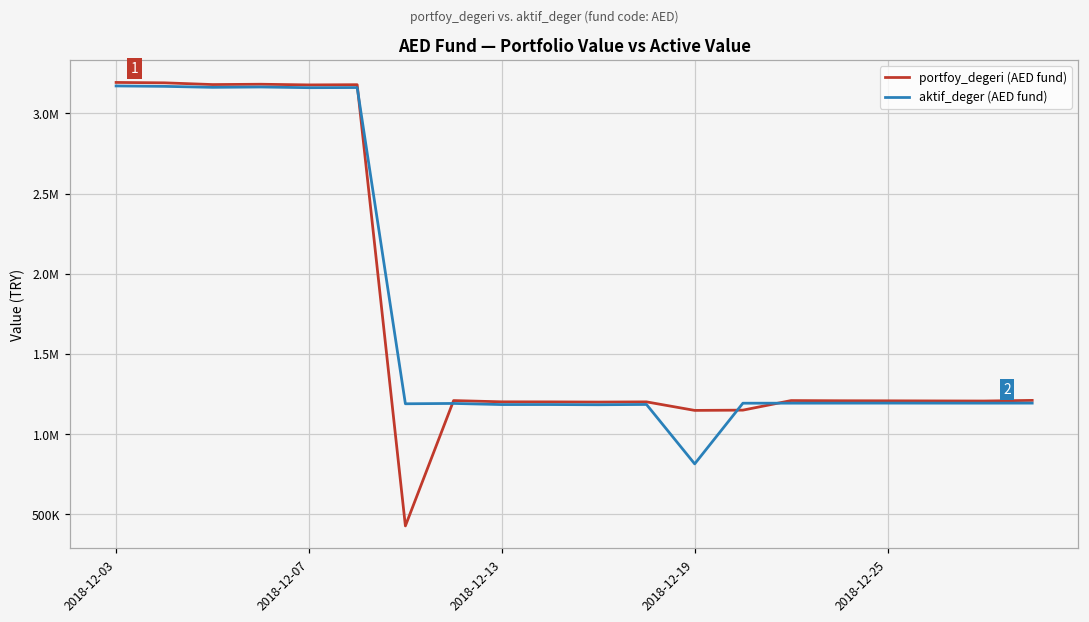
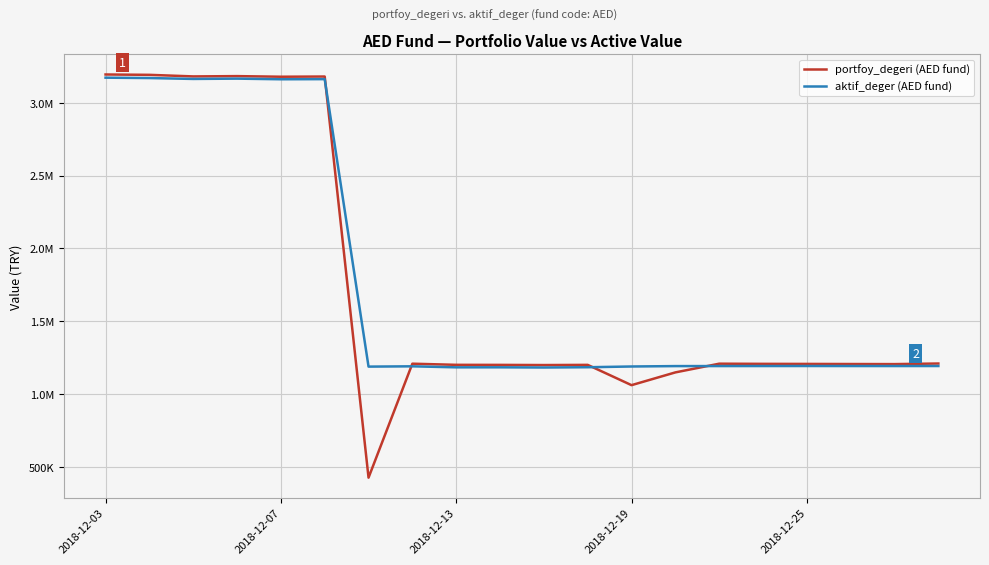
  {
    "portfoy_degeri (AED fund)": {
      "2018-12-07": 3180000,
-     "2018-12-19": 1150000
+     "2018-12-19": 1060000
    },
    "aktif_deger (AED fund)": {
      "2018-12-03": 3170000,
      "2018-12-07": 3160000,
-     "2018-12-19": 810000
+     "2018-12-19": 1190000
    }
  }
